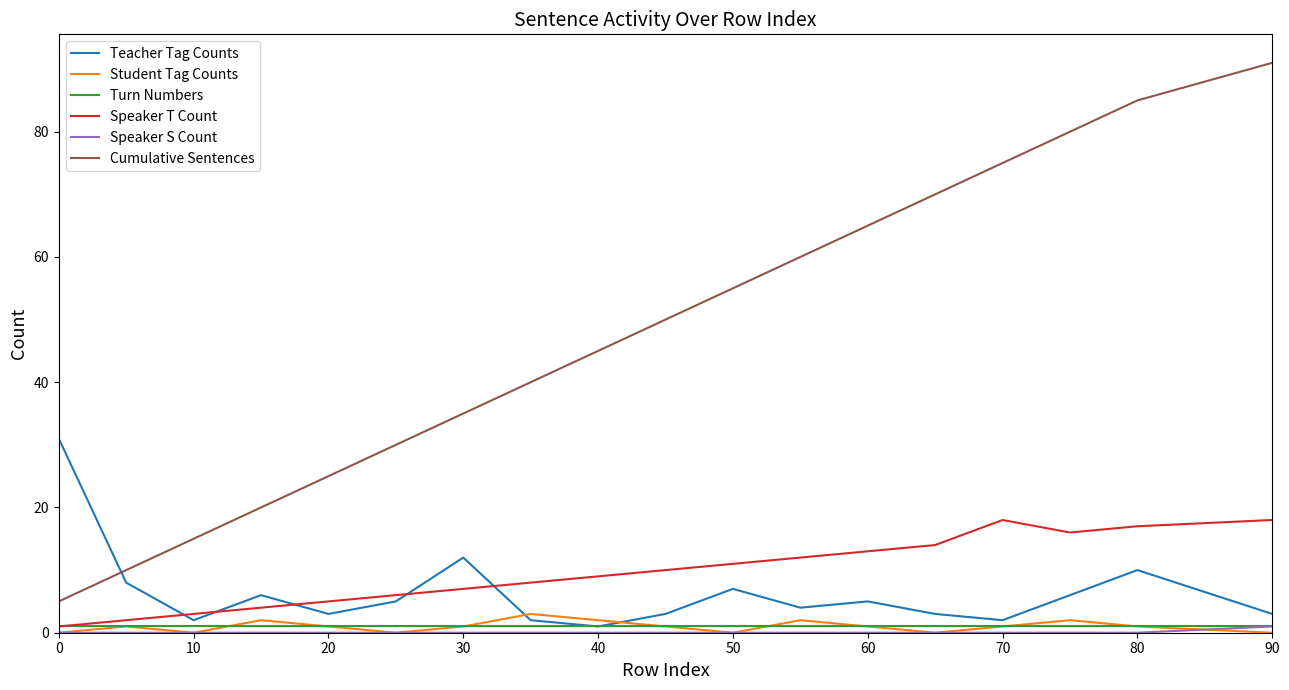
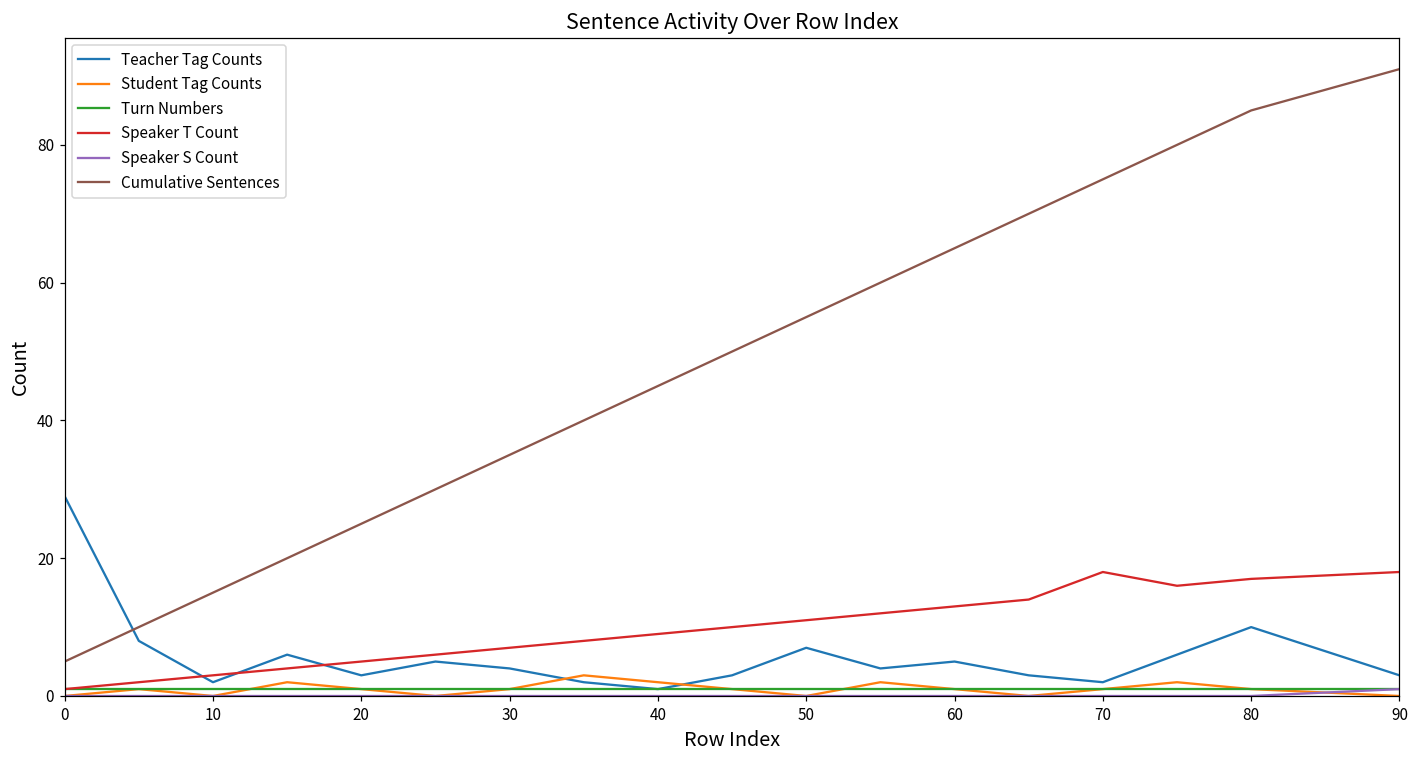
  {
    "Teacher Tag Counts": {
-     "0": 31,
+     "0": 29,
      "10": 2,
      "20": 3,
-     "30": 12,
+     "30": 4,
      "50": 7,
      "60": 5,
      "70": 2,
      "80": 10,
      "90": 3
    },
    "Student Tag Counts": {
      "40": 2,
      "90": 0
    },
    "Turn Numbers": {
      "10": 1,
      "50": 1
    },
    "Speaker T Count": {
      "10": 3,
      "20": 5,
      "30": 7,
      "40": 9,
      "50": 11,
      "60": 13,
      "70": 18,
      "80": 17,
      "90": 18
    },
    "Speaker S Count": {
      "20": 0,
      "30": 0,
      "40": 0,
      "60": 0,
      "70": 0,
      "80": 0
    },
    "Cumulative Sentences": {
      "0": 5,
      "10": 15,
      "20": 25,
      "30": 35,
      "40": 45,
      "50": 55,
      "60": 65,
      "70": 75,
      "80": 85,
      "90": 91
    }
  }
